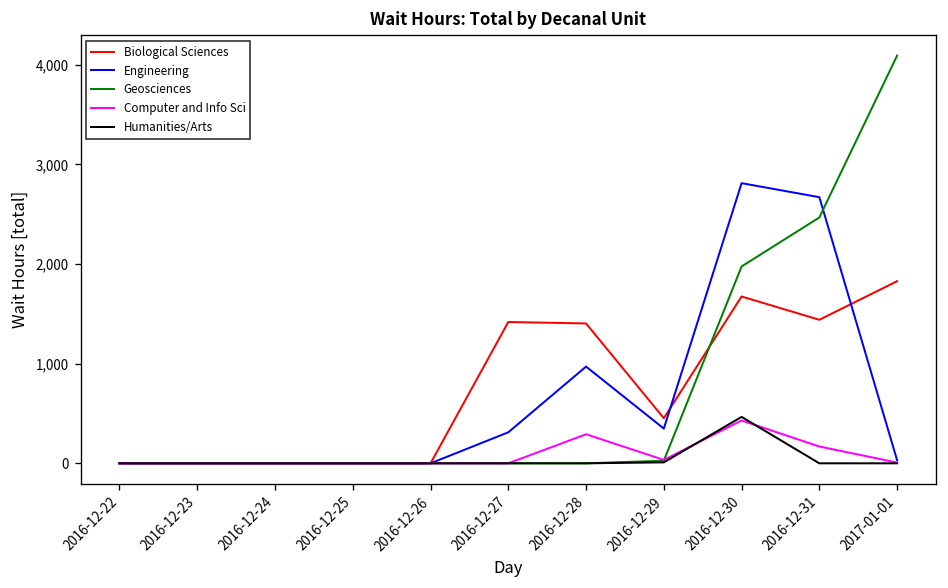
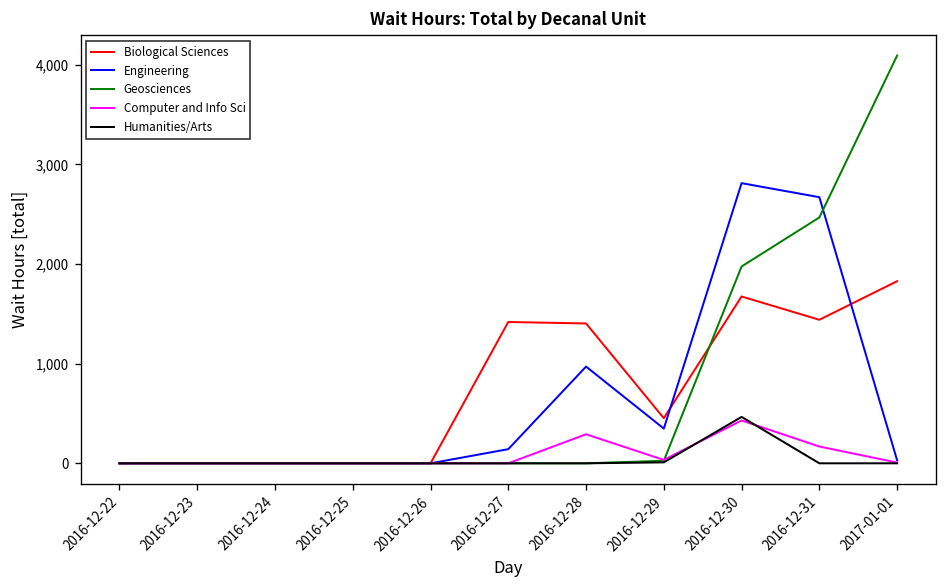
  {
    "Biological Sciences": {
      "2016-12-27": "1,400",
      "2016-12-28": "1,400",
      "2016-12-29": "500",
      "2016-12-30": "1,700",
      "2016-12-31": "1,400",
      "2017-01-01": "1,800"
    },
    "Engineering": {
-     "2016-12-27": "300",
+     "2016-12-27": "100",
      "2016-12-28": "1,000",
      "2016-12-29": "300",
      "2016-12-30": "2,800",
      "2016-12-31": "2,700"
    },
    "Geosciences": {
      "2016-12-30": "2,000",
      "2016-12-31": "2,500",
      "2017-01-01": "4,100"
    },
    "Computer and Info Sci": {
      "2016-12-28": "300",
      "2016-12-30": "400",
      "2016-12-31": "200"
    },
    "Humanities/Arts": {
      "2016-12-30": "500",
      "2016-12-31": "0"
    }
  }
